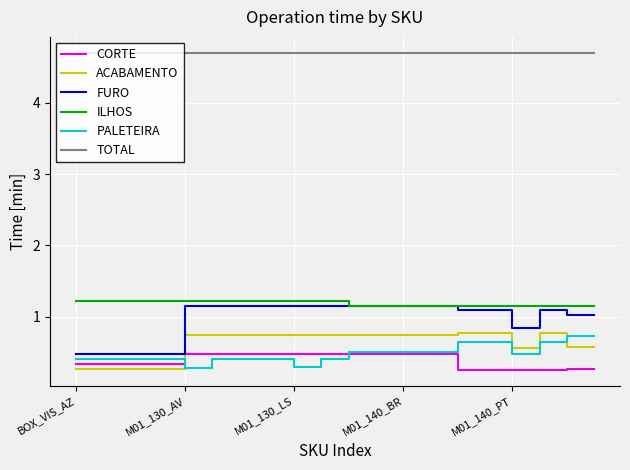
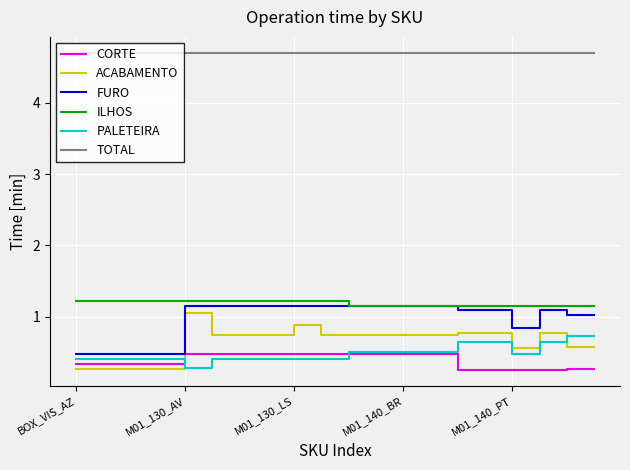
  {
    "CORTE": {
      "BOX_VIS_AZ": 0.3,
      "M01_130_AV": 0.5,
      "M01_130_LS": 0.5,
      "M01_140_BR": 0.5,
      "M01_140_PT": 0.3
    },
    "ACABAMENTO": {
      "BOX_VIS_AZ": 0.3,
-     "M01_130_AV": 0.7,
-     "M01_130_LS": 0.7,
+     "M01_130_AV": 1.1,
+     "M01_130_LS": 0.9,
      "M01_140_BR": 0.7,
      "M01_140_PT": 0.6
    },
    "FURO": {
      "BOX_VIS_AZ": 0.5,
      "M01_130_AV": 1.2,
      "M01_130_LS": 1.2,
      "M01_140_PT": 0.8
    },
    "ILHOS": {
      "BOX_VIS_AZ": 1.2,
      "M01_130_AV": 1.2,
      "M01_130_LS": 1.2,
      "M01_140_PT": 1.2
    },
    "PALETEIRA": {
      "BOX_VIS_AZ": 0.4,
      "M01_130_AV": 0.3,
-     "M01_130_LS": 0.3,
+     "M01_130_LS": 0.4,
      "M01_140_BR": 0.5,
      "M01_140_PT": 0.5
    },
    "TOTAL": {
      "M01_130_AV": 4.7,
      "M01_130_LS": 4.7,
      "M01_140_BR": 4.7,
      "M01_140_PT": 4.7
    }
  }
